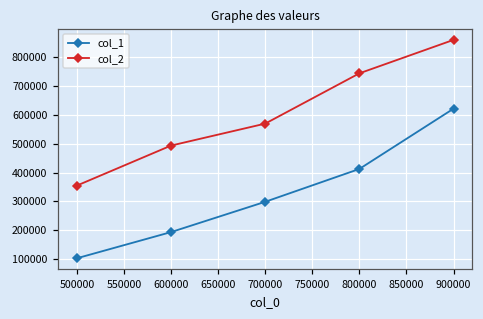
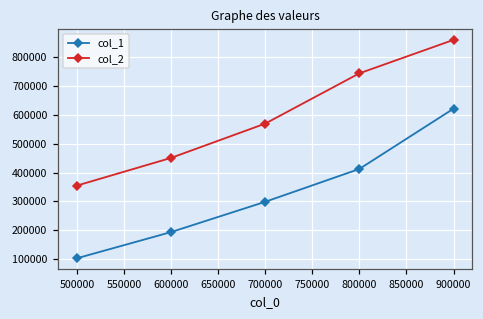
  {
    "col_1": {
      "500000": 100000,
      "600000": 190000,
      "700000": 300000,
      "800000": 410000,
      "900000": 620000
    },
    "col_2": {
      "500000": 350000,
-     "600000": 490000,
+     "600000": 450000,
      "700000": 570000,
      "800000": 740000,
      "900000": 860000
    }
  }
